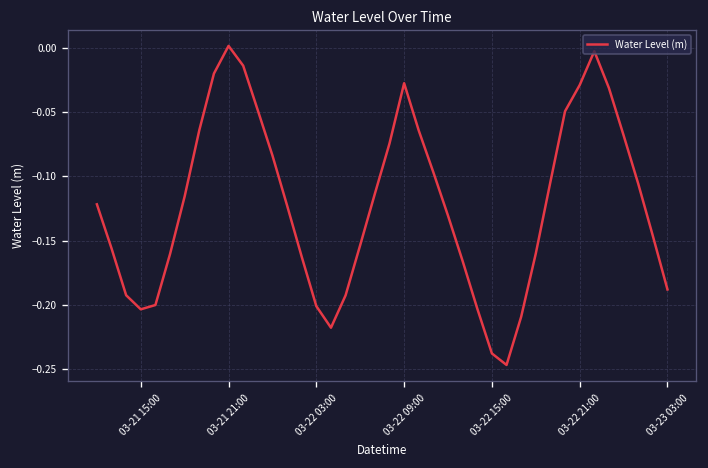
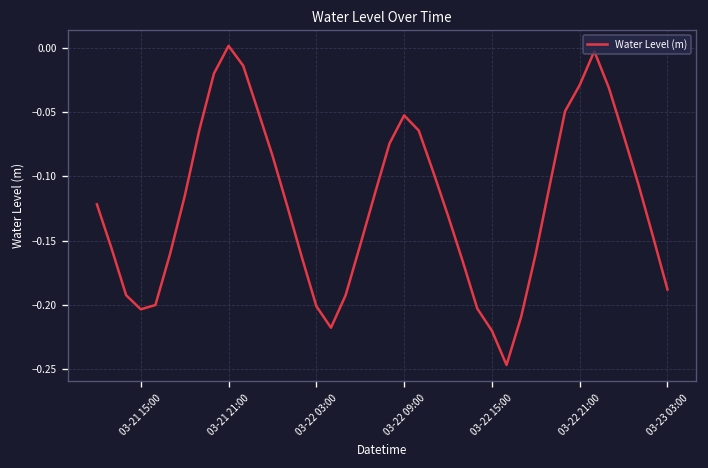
  {
    "03-21 15:00": -0.204,
    "03-21 21:00": 0.002,
    "03-22 03:00": -0.201,
-   "03-22 09:00": -0.027,
-   "03-22 15:00": -0.238,
+   "03-22 09:00": -0.052,
+   "03-22 15:00": -0.220,
    "03-22 21:00": -0.029,
    "03-23 03:00": -0.188
  }
